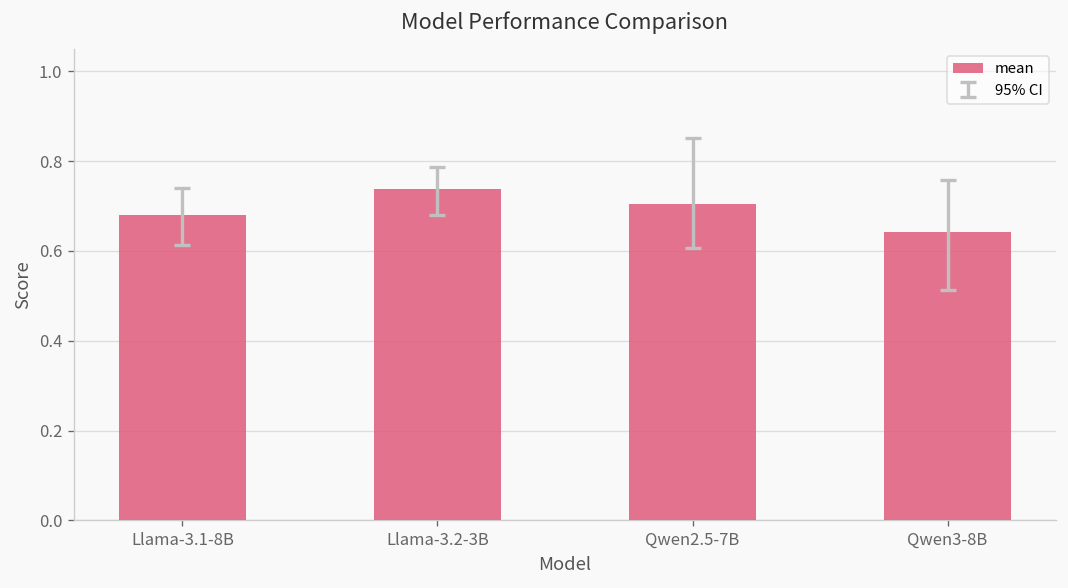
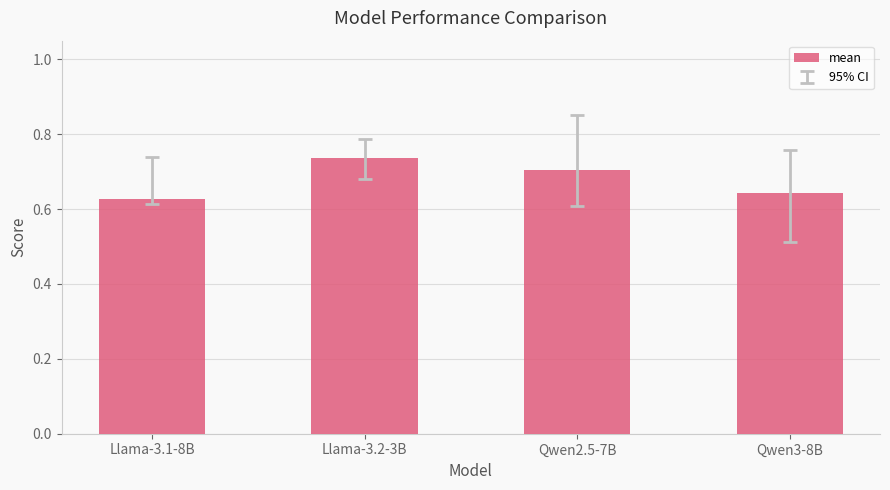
  {
    "mean": {
-     "Llama-3.1-8B": 0.68,
+     "Llama-3.1-8B": 0.63,
      "Llama-3.2-3B": 0.74,
      "Qwen2.5-7B": 0.71,
      "Qwen3-8B": 0.64
    }
  }
